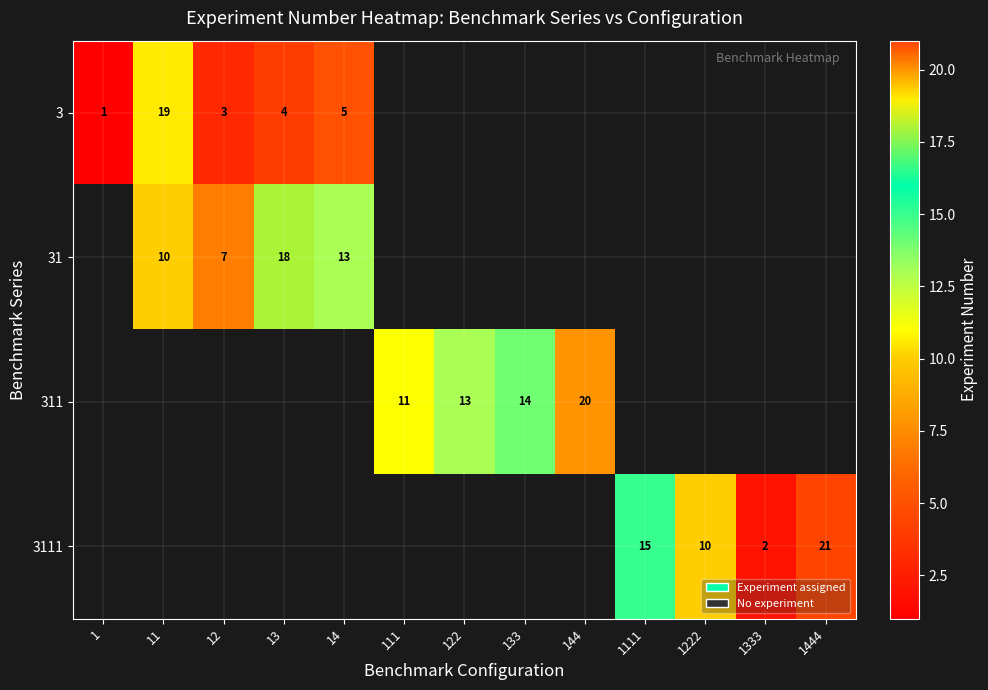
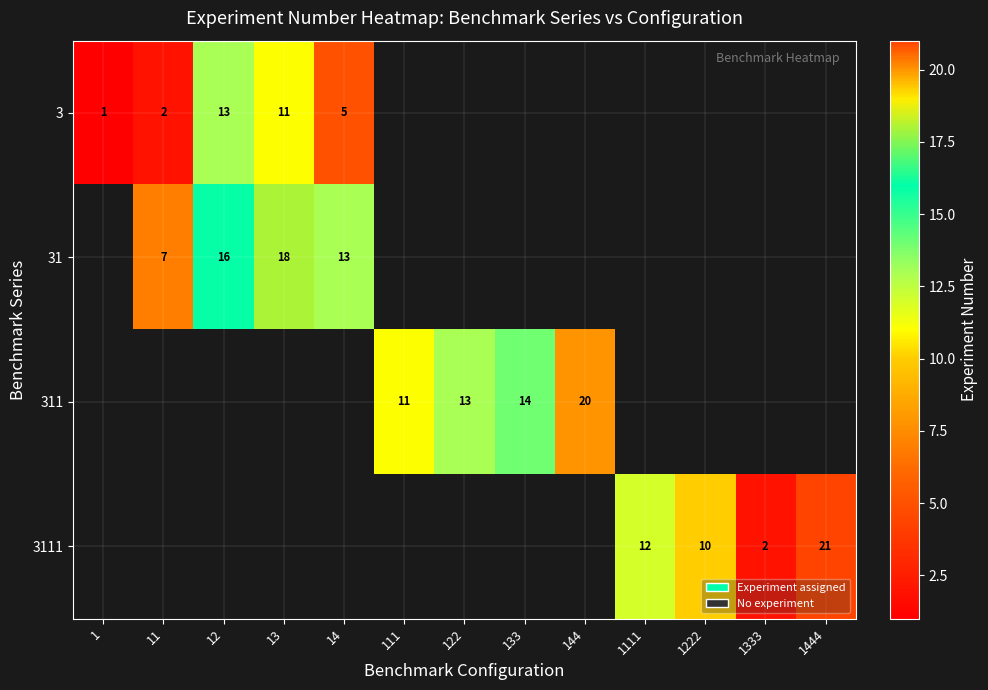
  {
    "3": {
      "1": 1,
-     "11": 19,
-     "12": 3,
-     "13": 4,
+     "11": 2,
+     "12": 13,
+     "13": 11,
      "14": 5
    },
    "31": {
-     "11": 10,
-     "12": 7,
+     "11": 7,
+     "12": 16,
      "13": 18,
      "14": 13
    },
    "311": {
      "111": 11,
      "122": 13,
      "133": 14,
      "144": 20
    },
    "3111": {
-     "1111": 15,
+     "1111": 12,
      "1222": 10,
      "1333": 2,
      "1444": 21
    }
  }
